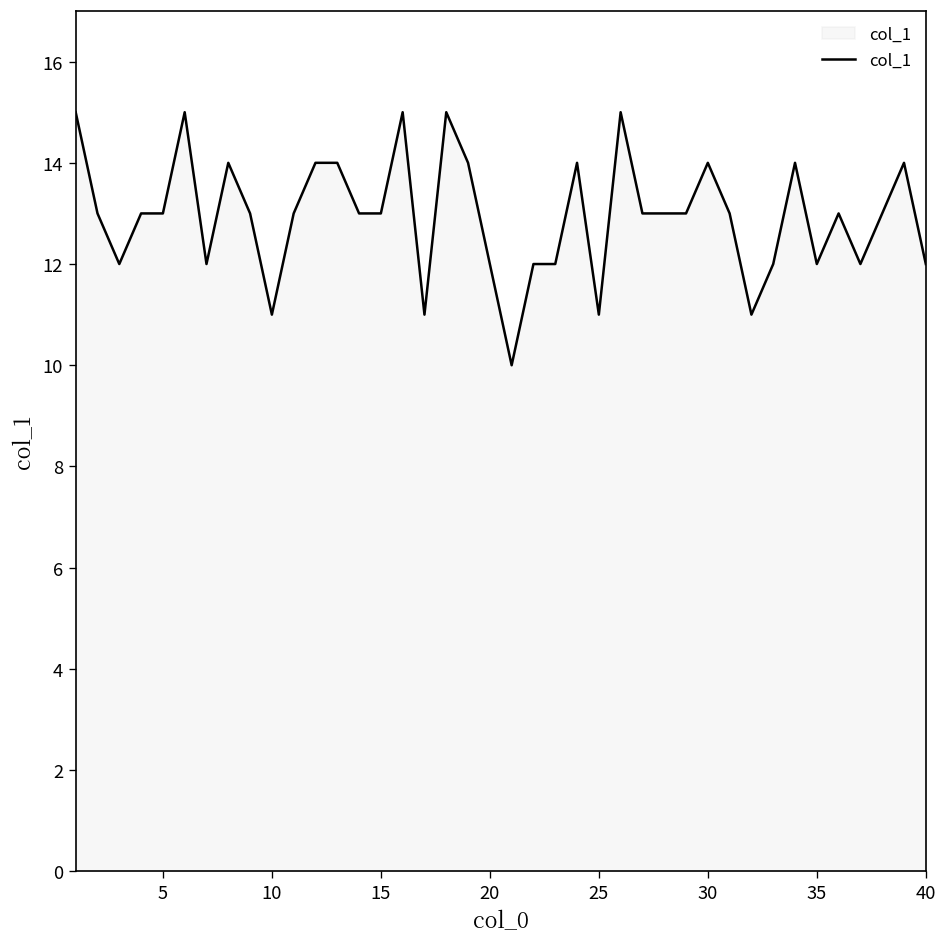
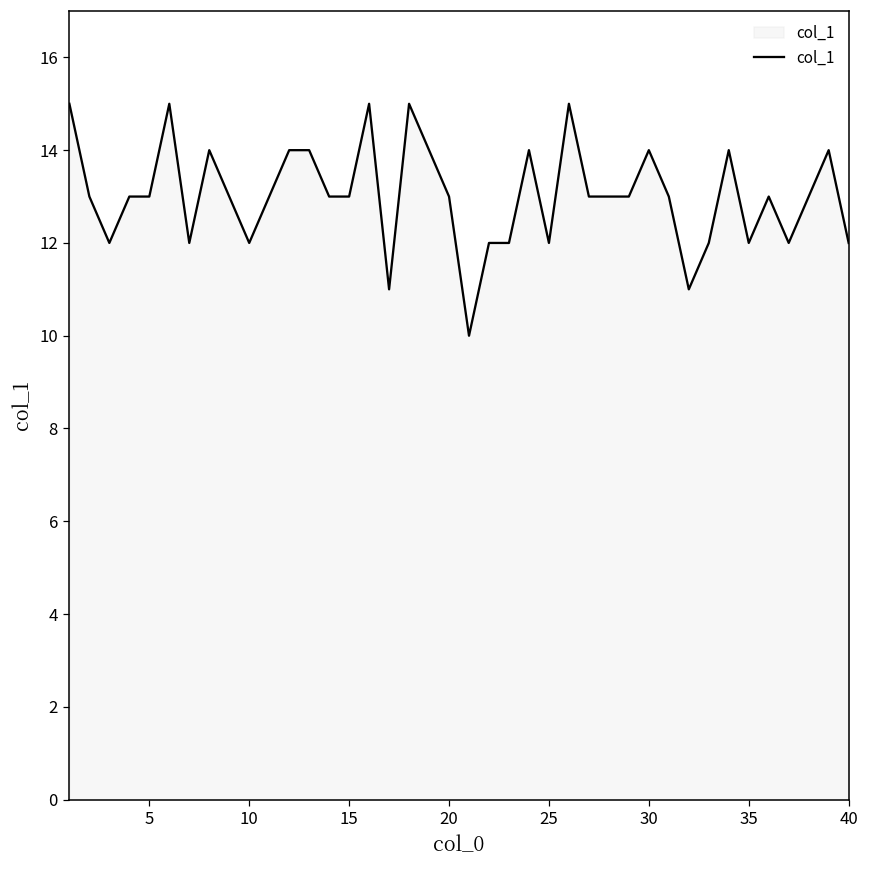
  {
    "5": 13,
-   "10": 11,
+   "10": 12,
    "15": 13,
-   "20": 12,
-   "25": 11,
+   "20": 13,
+   "25": 12,
    "30": 14,
    "35": 12,
    "40": 12
  }
